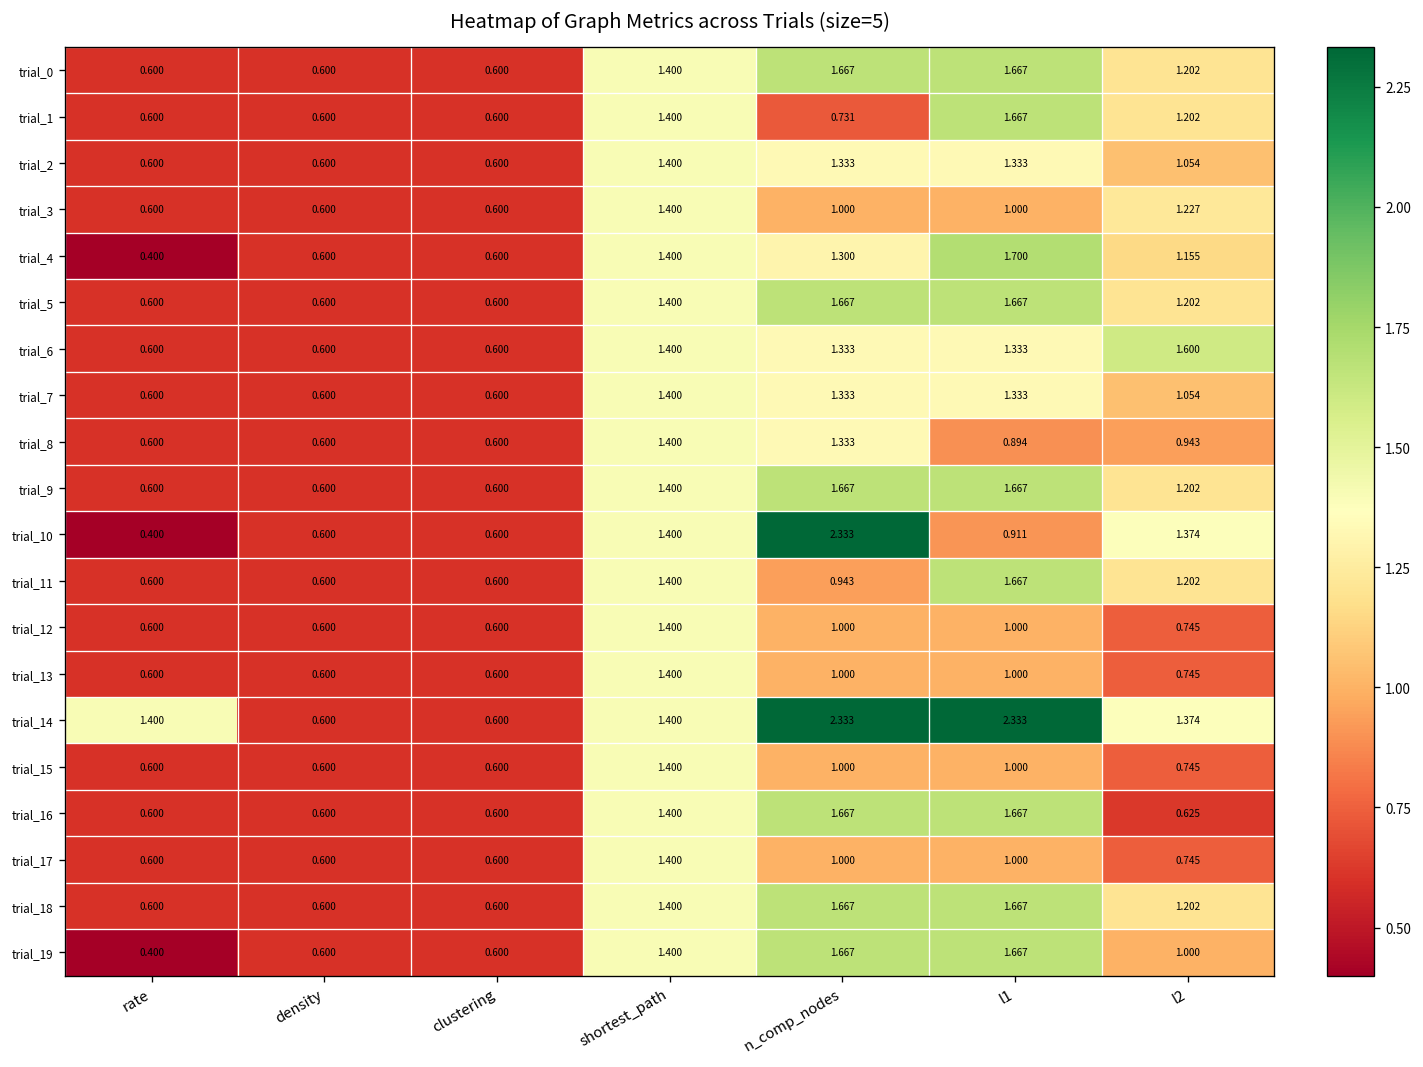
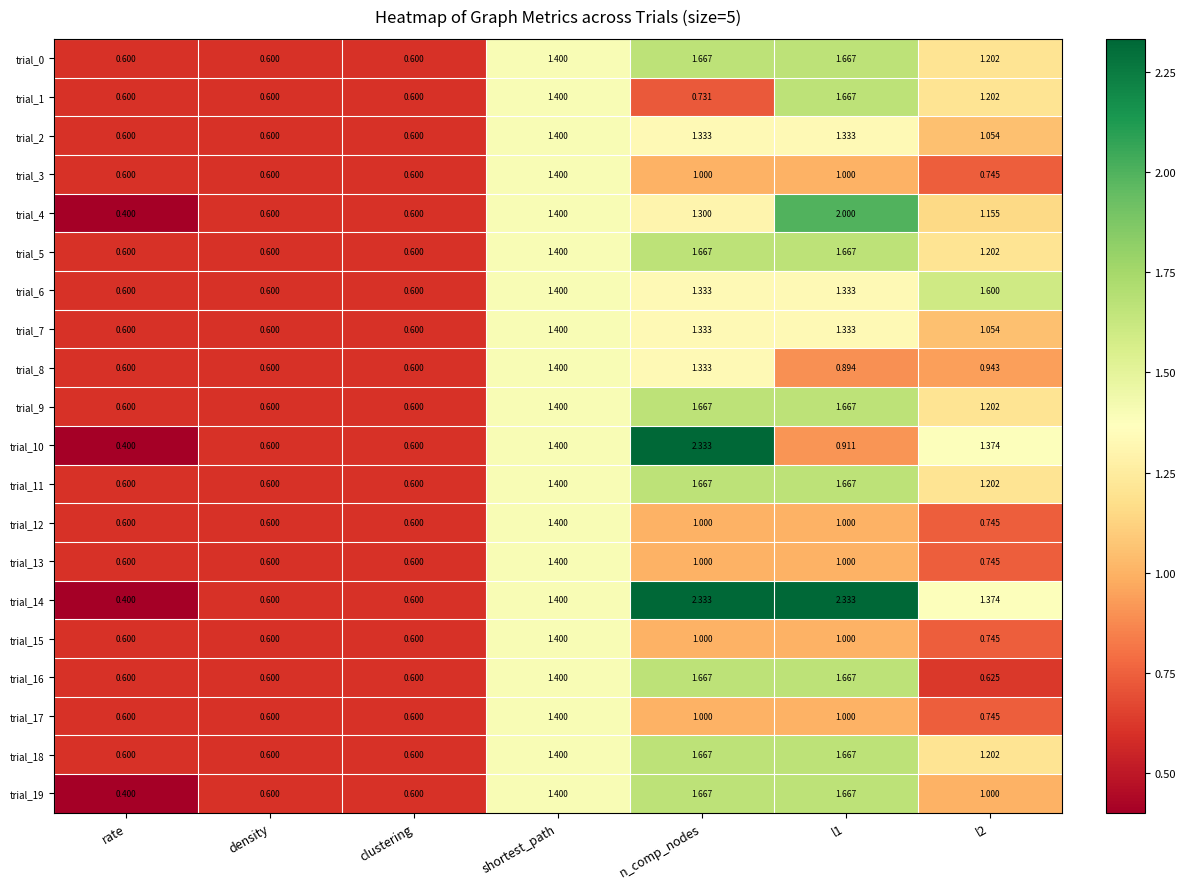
  {
    "trial_0": {
      "rate": 0.600,
      "density": 0.600,
      "clustering": 0.600,
      "shortest_path": 1.400,
      "n_comp_nodes": 1.667,
      "l1": 1.667,
      "l2": 1.202
    },
    "trial_1": {
      "rate": 0.600,
      "density": 0.600,
      "clustering": 0.600,
      "shortest_path": 1.400,
      "n_comp_nodes": 0.731,
      "l1": 1.667,
      "l2": 1.202
    },
    "trial_2": {
      "rate": 0.600,
      "density": 0.600,
      "clustering": 0.600,
      "shortest_path": 1.400,
      "n_comp_nodes": 1.333,
      "l1": 1.333,
      "l2": 1.054
    },
    "trial_3": {
      "rate": 0.600,
      "density": 0.600,
      "clustering": 0.600,
      "shortest_path": 1.400,
      "n_comp_nodes": 1.000,
      "l1": 1.000,
-     "l2": 1.227
+     "l2": 0.745
    },
    "trial_4": {
      "rate": 0.400,
      "density": 0.600,
      "clustering": 0.600,
      "shortest_path": 1.400,
      "n_comp_nodes": 1.300,
-     "l1": 1.700,
+     "l1": 2.000,
      "l2": 1.155
    },
    "trial_5": {
      "rate": 0.600,
      "density": 0.600,
      "clustering": 0.600,
      "shortest_path": 1.400,
      "n_comp_nodes": 1.667,
      "l1": 1.667,
      "l2": 1.202
    },
    "trial_6": {
      "rate": 0.600,
      "density": 0.600,
      "clustering": 0.600,
      "shortest_path": 1.400,
      "n_comp_nodes": 1.333,
      "l1": 1.333,
      "l2": 1.600
    },
    "trial_7": {
      "rate": 0.600,
      "density": 0.600,
      "clustering": 0.600,
      "shortest_path": 1.400,
      "n_comp_nodes": 1.333,
      "l1": 1.333,
      "l2": 1.054
    },
    "trial_8": {
      "rate": 0.600,
      "density": 0.600,
      "clustering": 0.600,
      "shortest_path": 1.400,
      "n_comp_nodes": 1.333,
      "l1": 0.894,
      "l2": 0.943
    },
    "trial_9": {
      "rate": 0.600,
      "density": 0.600,
      "clustering": 0.600,
      "shortest_path": 1.400,
      "n_comp_nodes": 1.667,
      "l1": 1.667,
      "l2": 1.202
    },
    "trial_10": {
      "rate": 0.400,
      "density": 0.600,
      "clustering": 0.600,
      "shortest_path": 1.400,
      "n_comp_nodes": 2.333,
      "l1": 0.911,
      "l2": 1.374
    },
    "trial_11": {
      "rate": 0.600,
      "density": 0.600,
      "clustering": 0.600,
      "shortest_path": 1.400,
-     "n_comp_nodes": 0.943,
+     "n_comp_nodes": 1.667,
      "l1": 1.667,
      "l2": 1.202
    },
    "trial_12": {
      "rate": 0.600,
      "density": 0.600,
      "clustering": 0.600,
      "shortest_path": 1.400,
      "n_comp_nodes": 1.000,
      "l1": 1.000,
      "l2": 0.745
    },
    "trial_13": {
      "rate": 0.600,
      "density": 0.600,
      "clustering": 0.600,
      "shortest_path": 1.400,
      "n_comp_nodes": 1.000,
      "l1": 1.000,
      "l2": 0.745
    },
    "trial_14": {
-     "rate": 1.400,
+     "rate": 0.400,
      "density": 0.600,
      "clustering": 0.600,
      "shortest_path": 1.400,
      "n_comp_nodes": 2.333,
      "l1": 2.333,
      "l2": 1.374
    },
    "trial_15": {
      "rate": 0.600,
      "density": 0.600,
      "clustering": 0.600,
      "shortest_path": 1.400,
      "n_comp_nodes": 1.000,
      "l1": 1.000,
      "l2": 0.745
    },
    "trial_16": {
      "rate": 0.600,
      "density": 0.600,
      "clustering": 0.600,
      "shortest_path": 1.400,
      "n_comp_nodes": 1.667,
      "l1": 1.667,
      "l2": 0.625
    },
    "trial_17": {
      "rate": 0.600,
      "density": 0.600,
      "clustering": 0.600,
      "shortest_path": 1.400,
      "n_comp_nodes": 1.000,
      "l1": 1.000,
      "l2": 0.745
    },
    "trial_18": {
      "rate": 0.600,
      "density": 0.600,
      "clustering": 0.600,
      "shortest_path": 1.400,
      "n_comp_nodes": 1.667,
      "l1": 1.667,
      "l2": 1.202
    },
    "trial_19": {
      "rate": 0.400,
      "density": 0.600,
      "clustering": 0.600,
      "shortest_path": 1.400,
      "n_comp_nodes": 1.667,
      "l1": 1.667,
      "l2": 1.000
    }
  }
